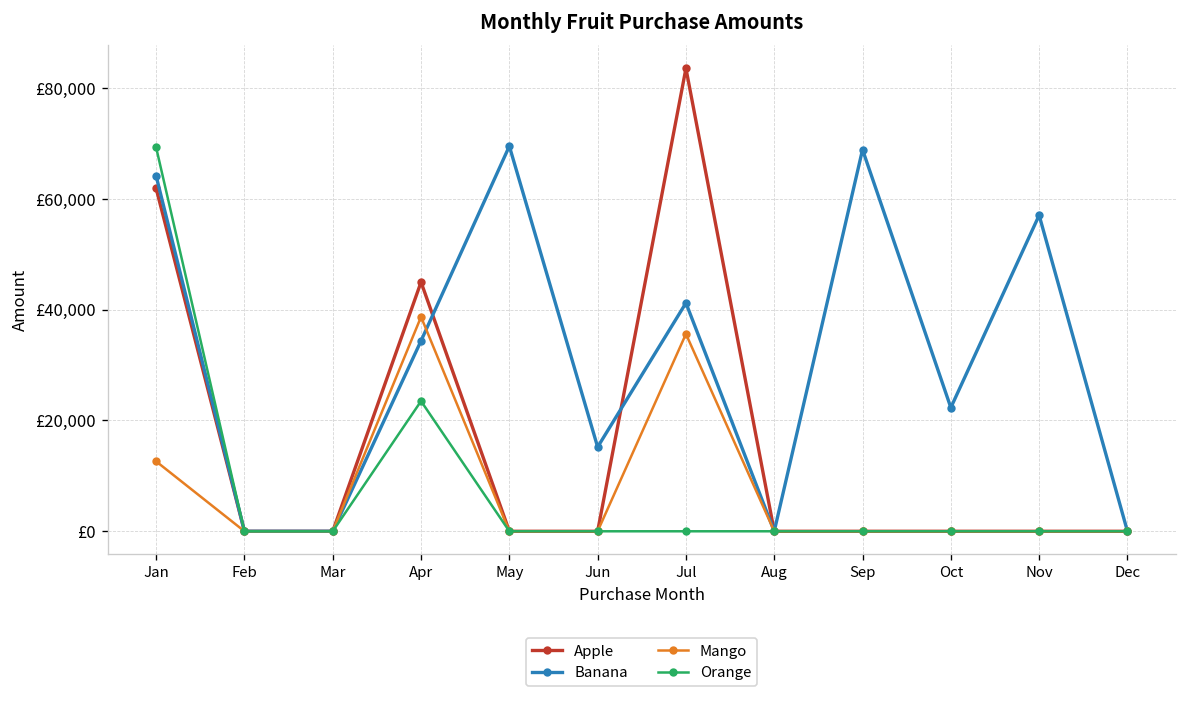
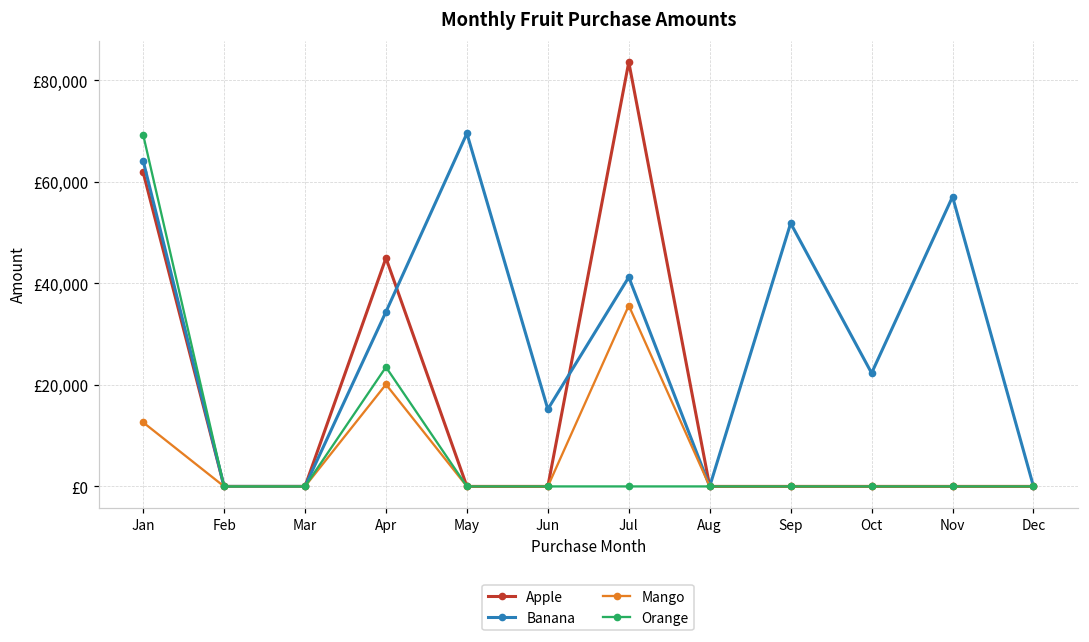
  {
    "Apple": {
      "Jan": "£62,000",
      "Apr": "£45,000",
      "Jul": "£84,000"
    },
    "Banana": {
      "Jan": "£64,000",
      "Apr": "£34,000",
      "May": "£70,000",
      "Jun": "£15,000",
      "Jul": "£41,000",
-     "Sep": "£69,000",
+     "Sep": "£52,000",
      "Oct": "£22,000",
      "Nov": "£57,000"
    },
    "Mango": {
      "Jan": "£13,000",
-     "Apr": "£39,000",
+     "Apr": "£20,000",
      "Jul": "£36,000"
    },
    "Orange": {
      "Jan": "£69,000",
      "Apr": "£24,000",
      "Jul": "£0"
    }
  }
